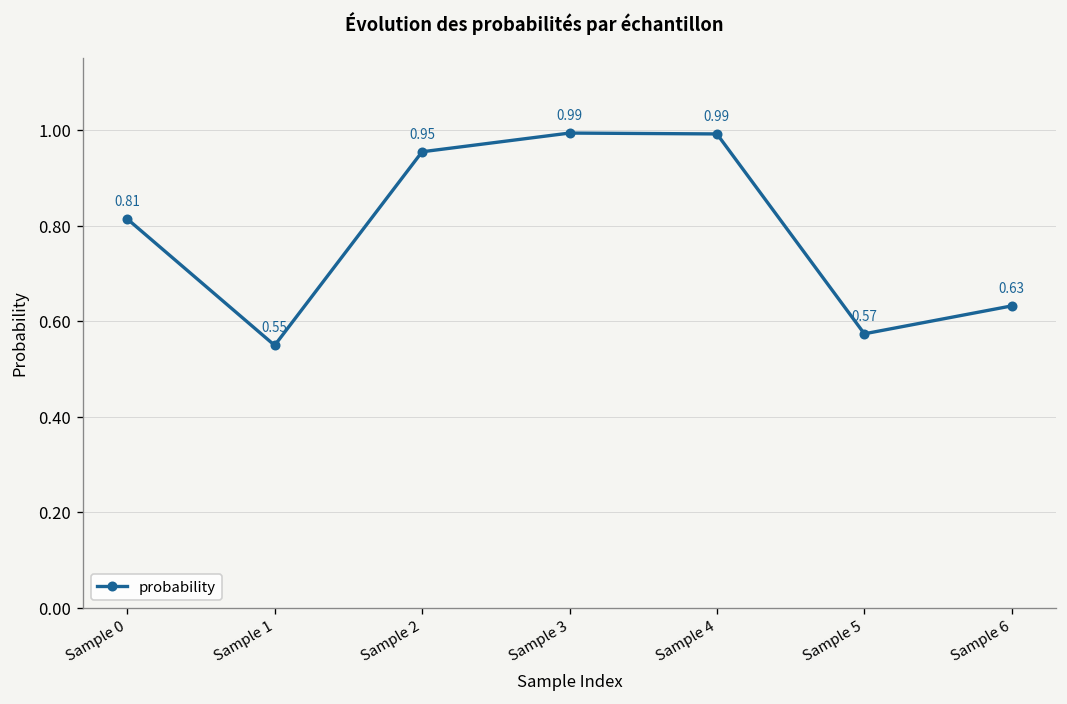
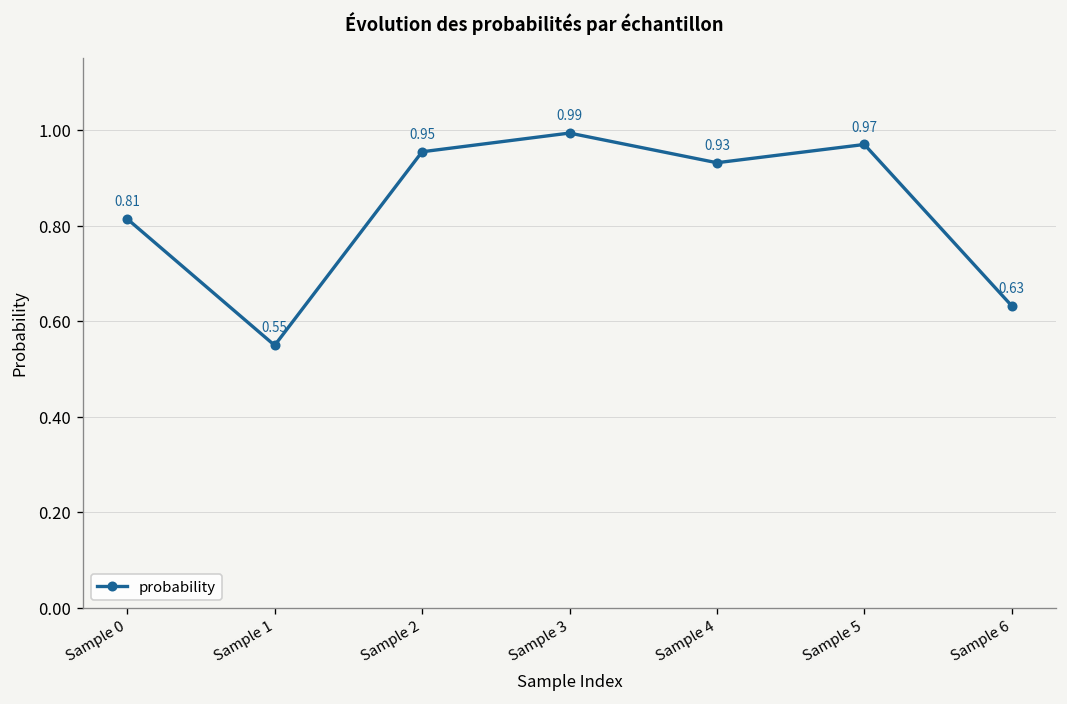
  {
    "Sample 0": 0.81,
    "Sample 1": 0.55,
    "Sample 2": 0.95,
    "Sample 3": 0.99,
-   "Sample 4": 0.99,
-   "Sample 5": 0.57,
+   "Sample 4": 0.93,
+   "Sample 5": 0.97,
    "Sample 6": 0.63
  }
